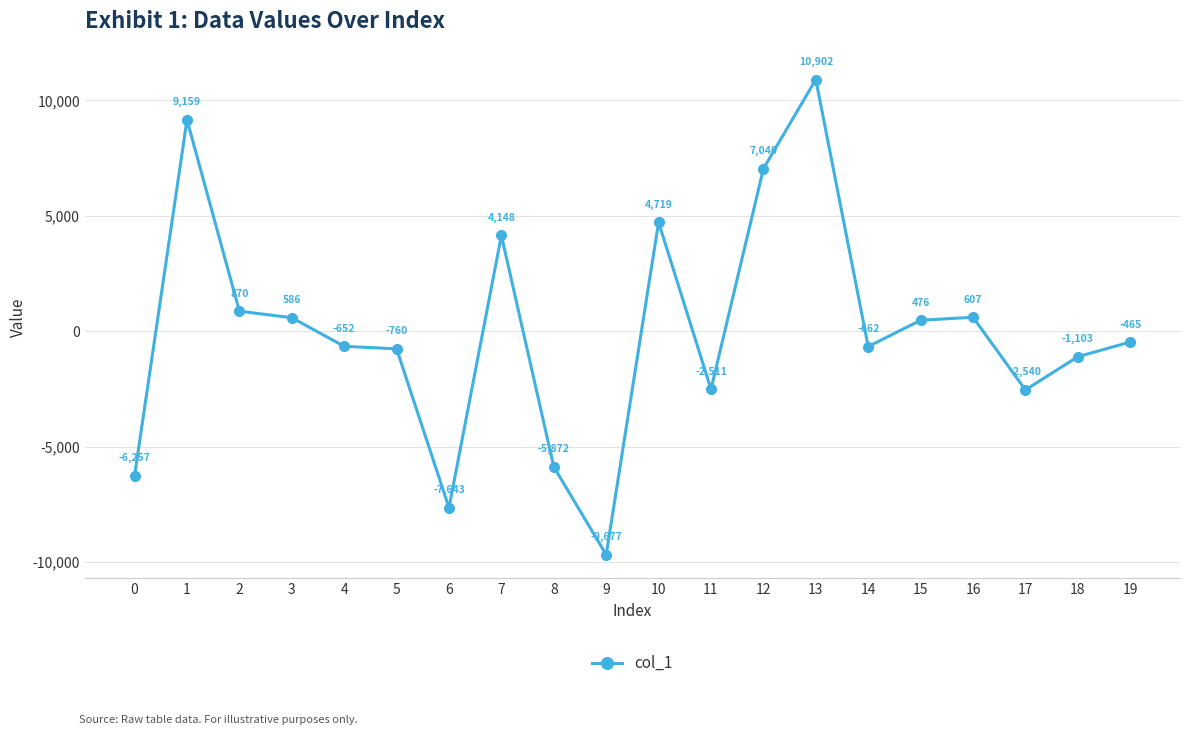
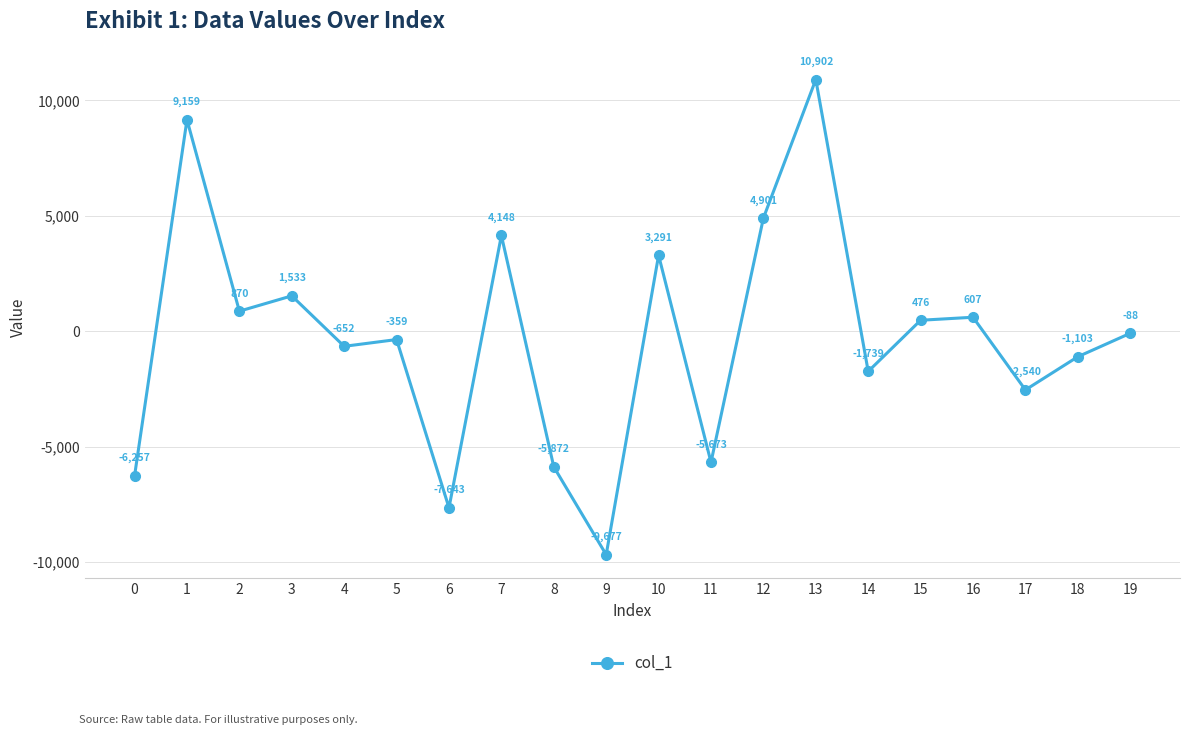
  {
    "0": "-6,257",
    "1": "9,159",
    "2": "870",
-   "3": "586",
+   "3": "1,533",
    "4": "-652",
-   "5": "-760",
+   "5": "-359",
    "6": "-7,643",
    "7": "4,148",
    "8": "-5,872",
    "9": "-9,677",
-   "10": "4,719",
-   "11": "-2,511",
-   "12": "7,040",
+   "10": "3,291",
+   "11": "-5,673",
+   "12": "4,901",
    "13": "10,902",
-   "14": "-662",
+   "14": "-1,739",
    "15": "476",
    "16": "607",
    "17": "-2,540",
    "18": "-1,103",
-   "19": "-465"
+   "19": "-88"
  }
